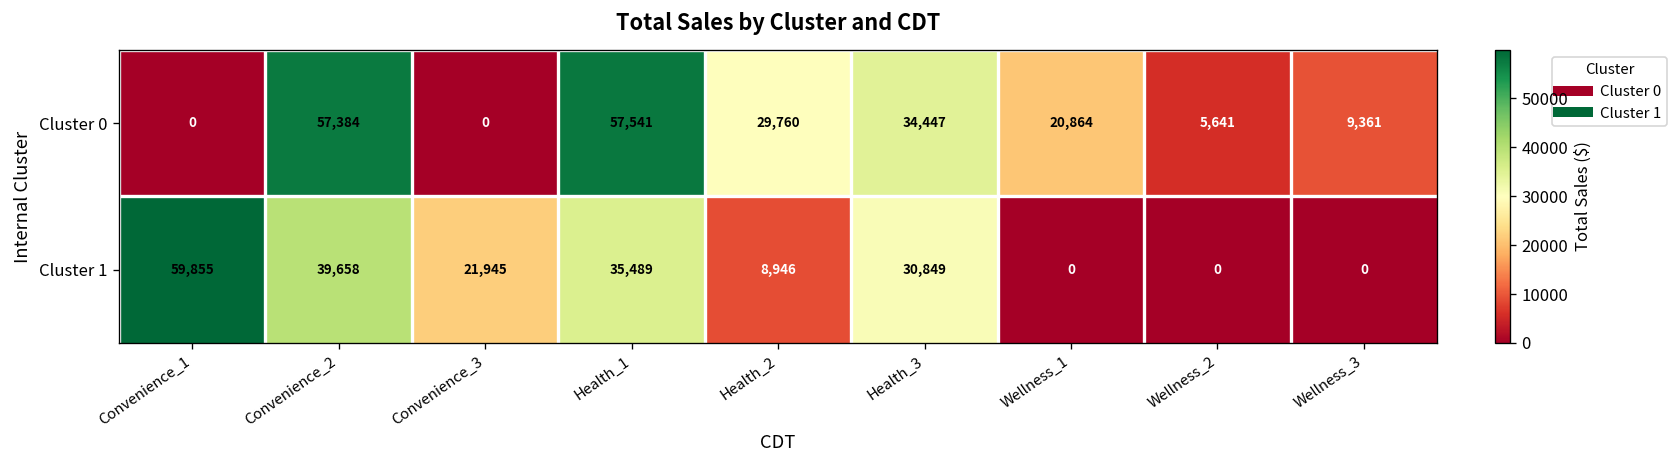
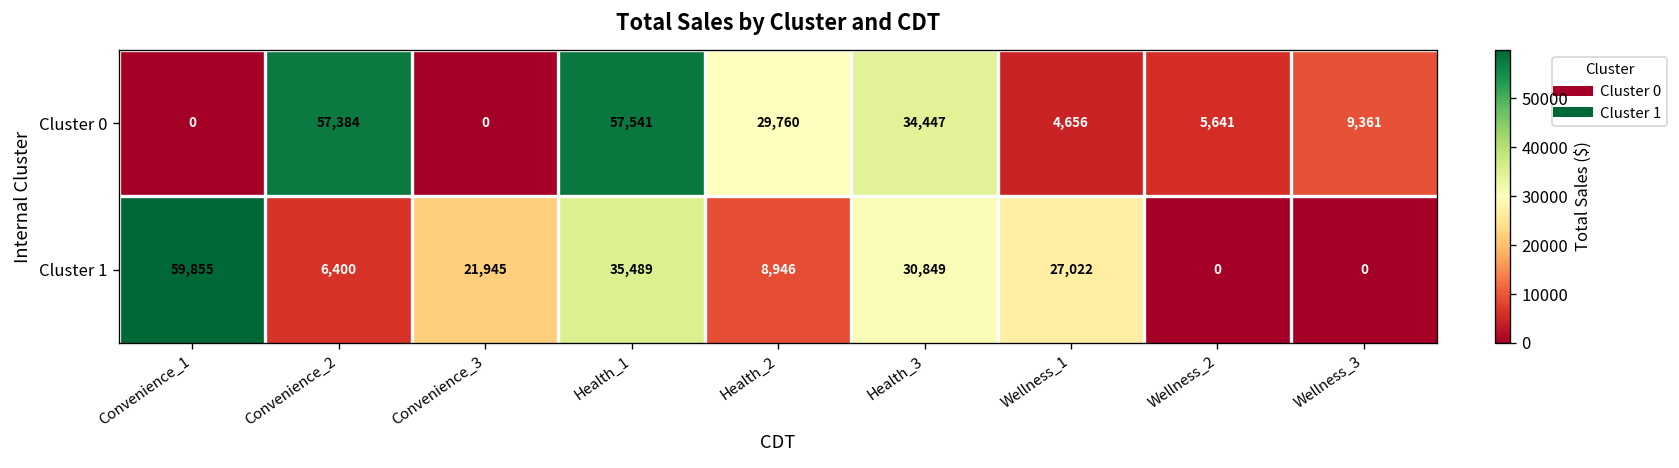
  {
    "Cluster 0": {
      "Convenience_1": "0",
      "Convenience_2": "57,384",
      "Convenience_3": "0",
      "Health_1": "57,541",
      "Health_2": "29,760",
      "Health_3": "34,447",
-     "Wellness_1": "20,864",
+     "Wellness_1": "4,656",
      "Wellness_2": "5,641",
      "Wellness_3": "9,361"
    },
    "Cluster 1": {
      "Convenience_1": "59,855",
-     "Convenience_2": "39,658",
+     "Convenience_2": "6,400",
      "Convenience_3": "21,945",
      "Health_1": "35,489",
      "Health_2": "8,946",
      "Health_3": "30,849",
-     "Wellness_1": "0",
+     "Wellness_1": "27,022",
      "Wellness_2": "0",
      "Wellness_3": "0"
    }
  }
